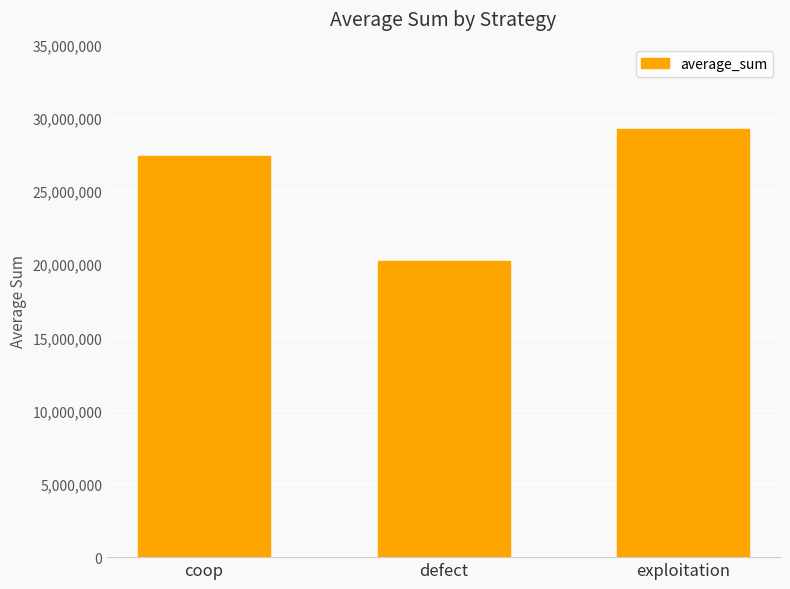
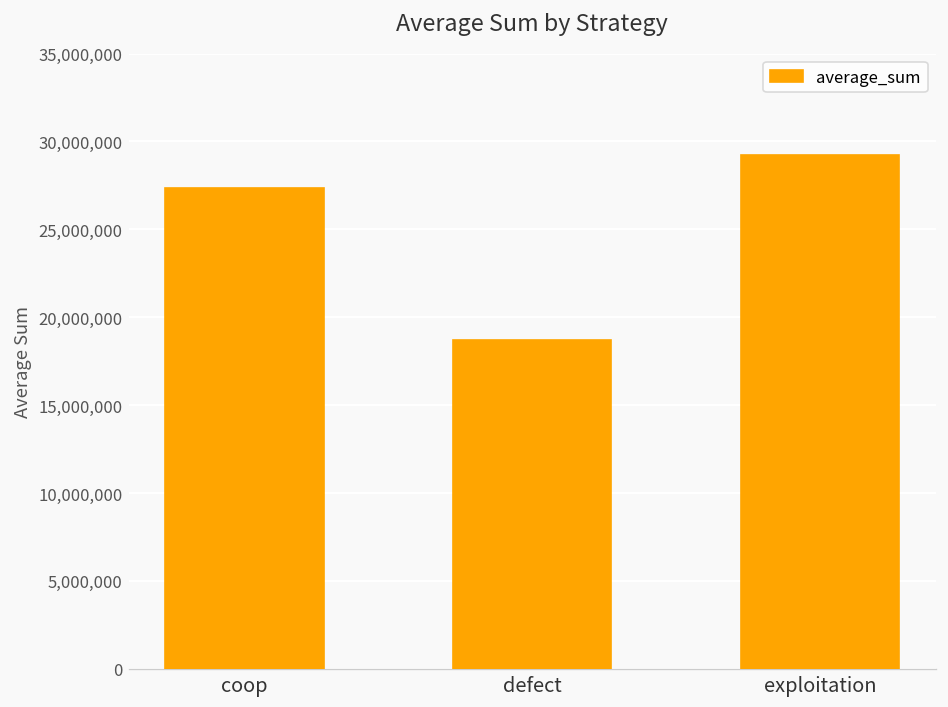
  {
    "coop": "27,400,000",
-   "defect": "20,200,000",
+   "defect": "18,700,000",
    "exploitation": "29,200,000"
  }
